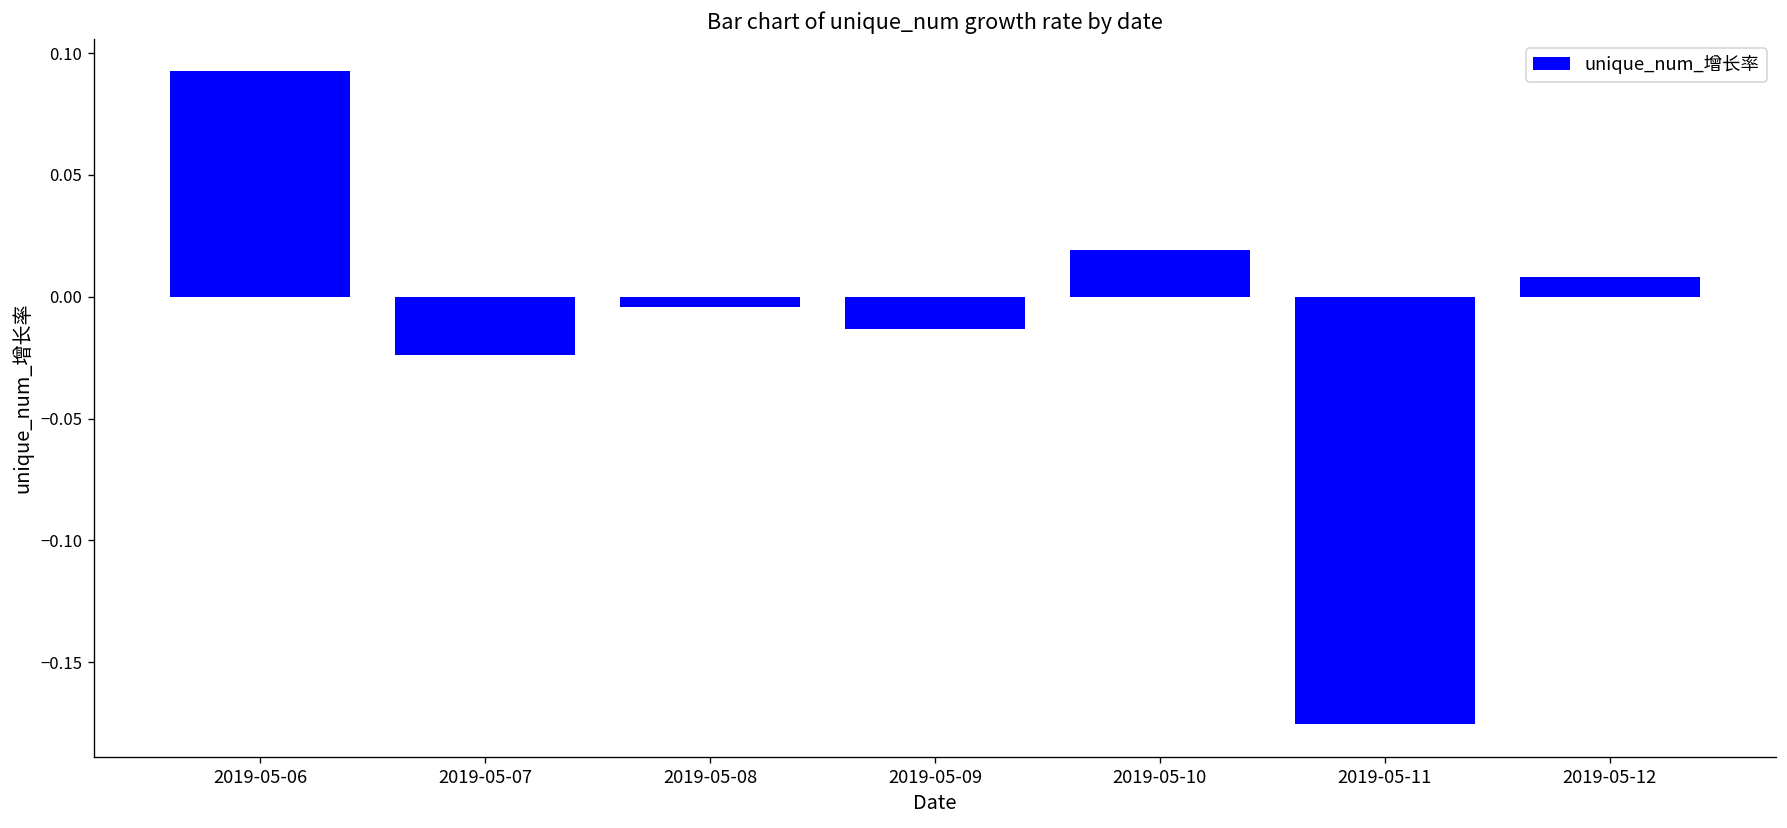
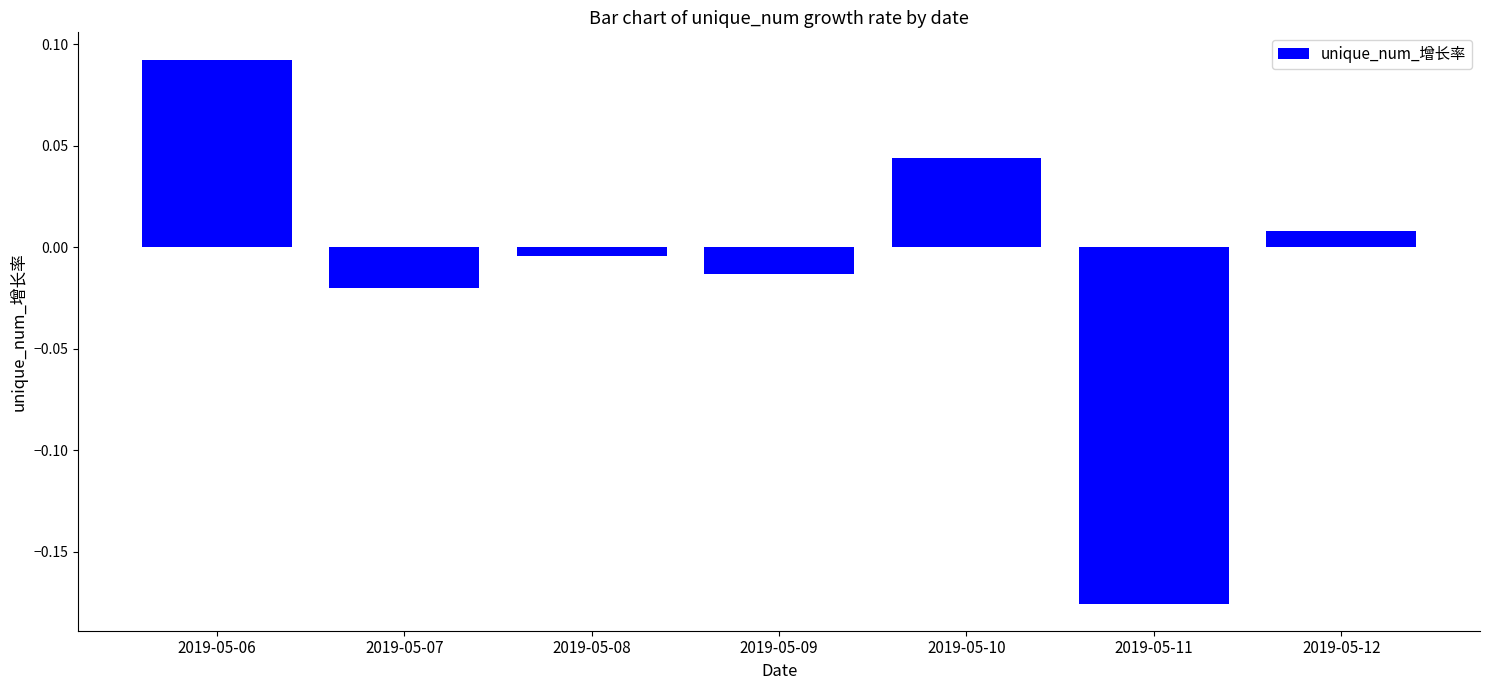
  {
    "2019-05-06": 0.092,
-   "2019-05-07": -0.024,
+   "2019-05-07": -0.020,
    "2019-05-08": -0.004,
    "2019-05-09": -0.013,
-   "2019-05-10": 0.019,
+   "2019-05-10": 0.044,
    "2019-05-11": -0.175,
    "2019-05-12": 0.008
  }
